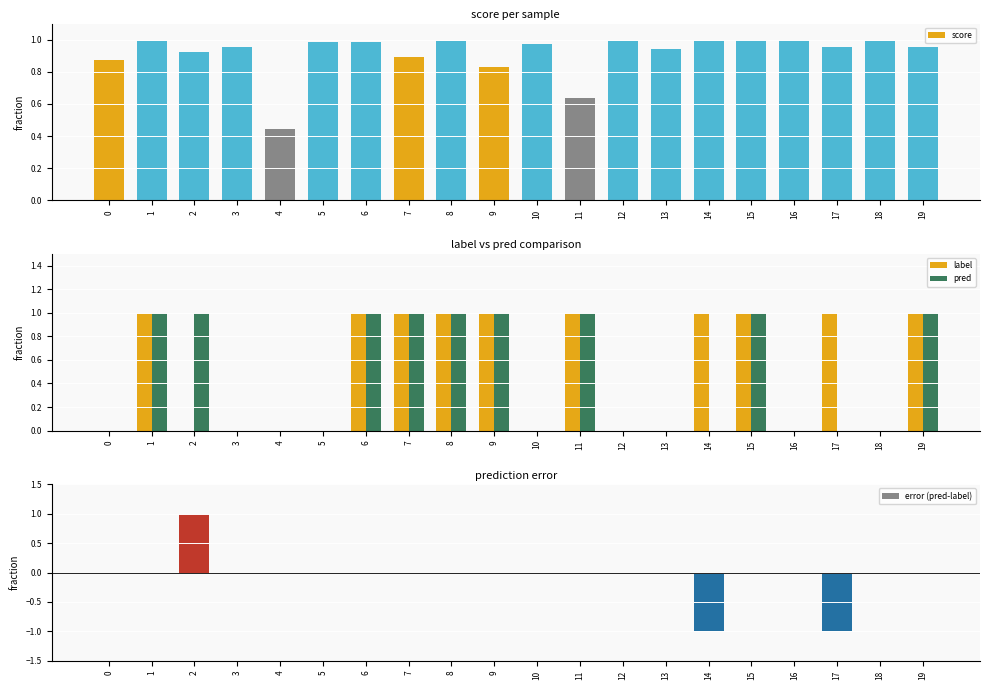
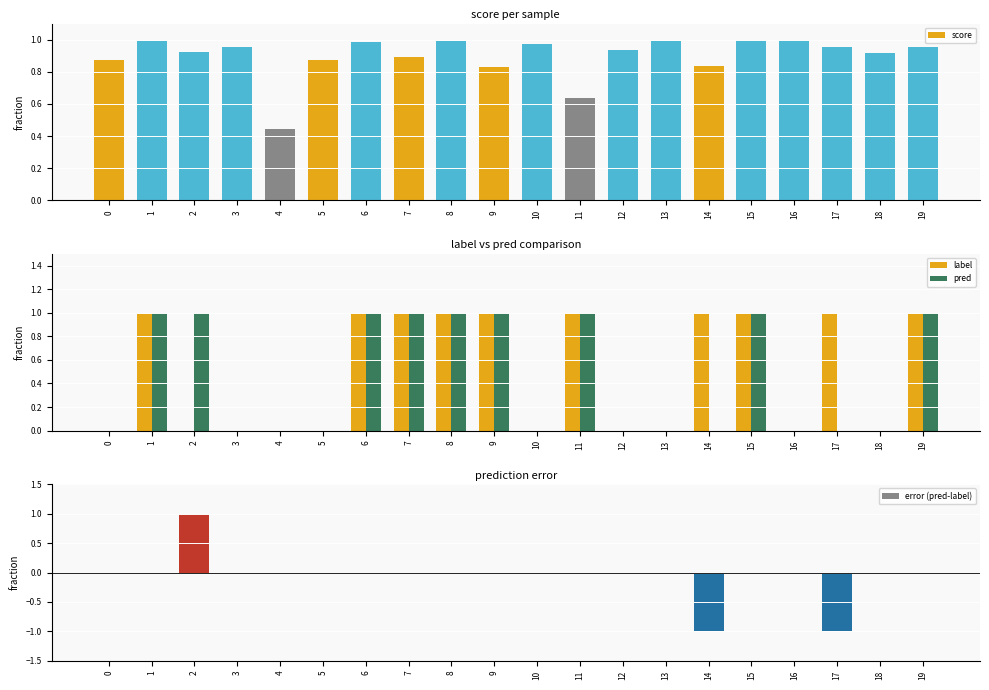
  {
    "score per sample": {
      "0": 0.87,
      "1": 0.99,
      "2": 0.92,
      "3": 0.96,
      "4": 0.44,
-     "5": 0.98,
+     "5": 0.87,
      "6": 0.99,
      "7": 0.89,
      "8": 0.99,
      "9": 0.83,
      "10": 0.97,
      "11": 0.63,
-     "12": 0.99,
-     "13": 0.94,
-     "14": 0.99,
+     "12": 0.94,
+     "13": 0.99,
+     "14": 0.84,
      "15": 1.00,
      "16": 1.00,
      "17": 0.95,
-     "18": 0.99,
+     "18": 0.92,
      "19": 0.96
    },
    "label vs pred comparison": {
      "label": {
        "0": 0.00,
        "1": 1.00,
        "2": 0.00,
        "3": 0.00,
        "4": 0.00,
        "5": 0.00,
        "6": 1.00,
        "7": 1.00,
        "8": 1.00,
        "9": 1.00,
        "10": 0.00,
        "11": 1.00,
        "12": 0.00,
        "13": 0.00,
        "14": 1.00,
        "15": 1.00,
        "16": 0.00,
        "17": 1.00,
        "18": 0.00,
        "19": 1.00
      },
      "pred": {
        "0": 0.00,
        "1": 1.00,
        "2": 1.00,
        "3": 0.00,
        "4": 0.00,
        "5": 0.00,
        "6": 1.00,
        "7": 1.00,
        "8": 1.00,
        "9": 1.00,
        "10": 0.00,
        "11": 1.00,
        "12": 0.00,
        "13": 0.00,
        "14": 0.00,
        "15": 1.00,
        "16": 0.00,
        "17": 0.00,
        "18": 0.00,
        "19": 1.00
      }
    },
    "prediction error": {
      "0": 0.0,
      "1": 0.0,
      "2": 1.0,
      "3": 0.0,
      "4": 0.0,
      "5": 0.0,
      "6": 0.0,
      "7": 0.0,
      "8": 0.0,
      "9": 0.0,
      "10": 0.0,
      "11": 0.0,
      "12": 0.0,
      "13": 0.0,
      "14": -1.0,
      "15": 0.0,
      "16": 0.0,
      "17": -1.0,
      "18": 0.0,
      "19": 0.0
    }
  }
